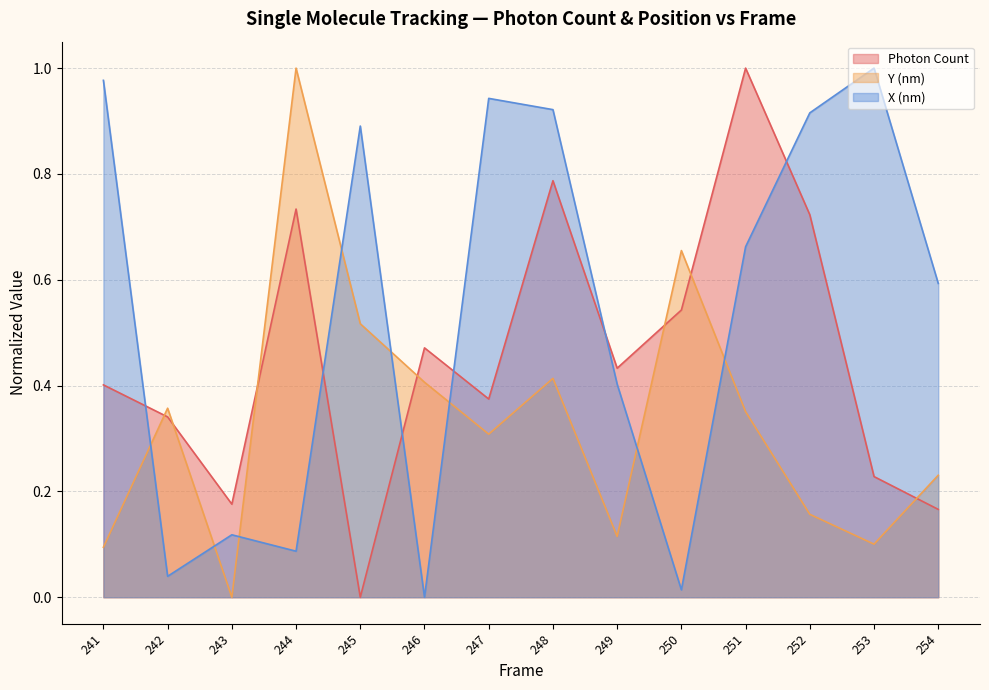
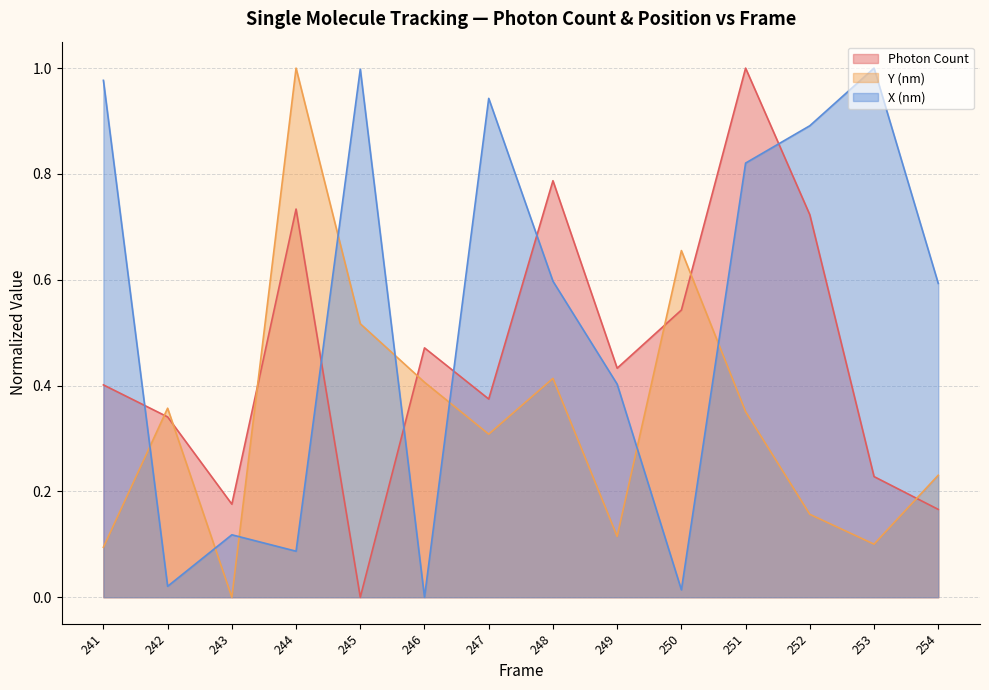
  {
    "X (nm)": {
      "241": 0.98,
-     "242": 0.04,
+     "242": 0.02,
      "243": 0.12,
      "244": 0.09,
-     "245": 0.89,
+     "245": 1.00,
      "246": 0.00,
      "247": 0.94,
-     "248": 0.92,
+     "248": 0.60,
      "249": 0.40,
      "250": 0.01,
-     "251": 0.66,
-     "252": 0.92,
+     "251": 0.82,
+     "252": 0.89,
      "254": 0.59
    }
  }
